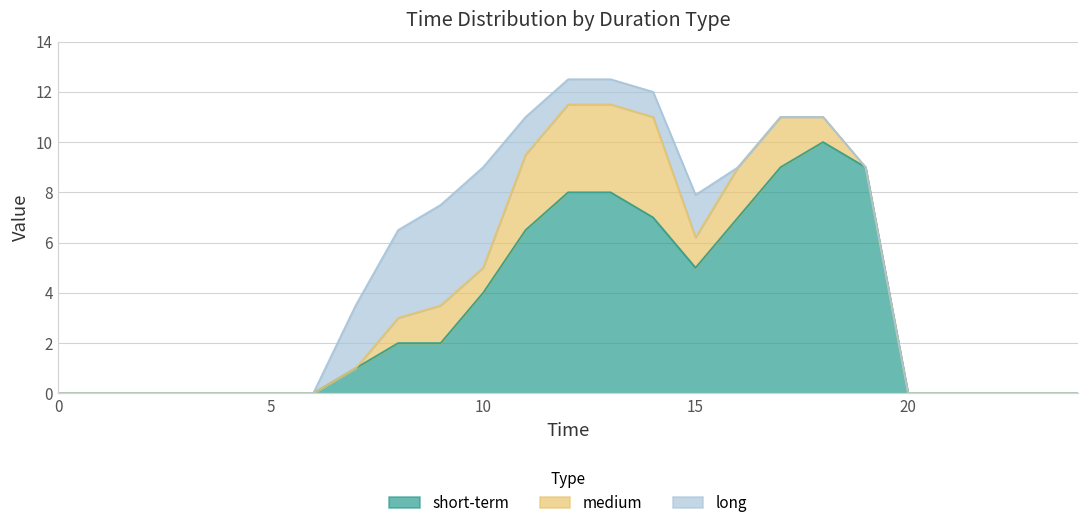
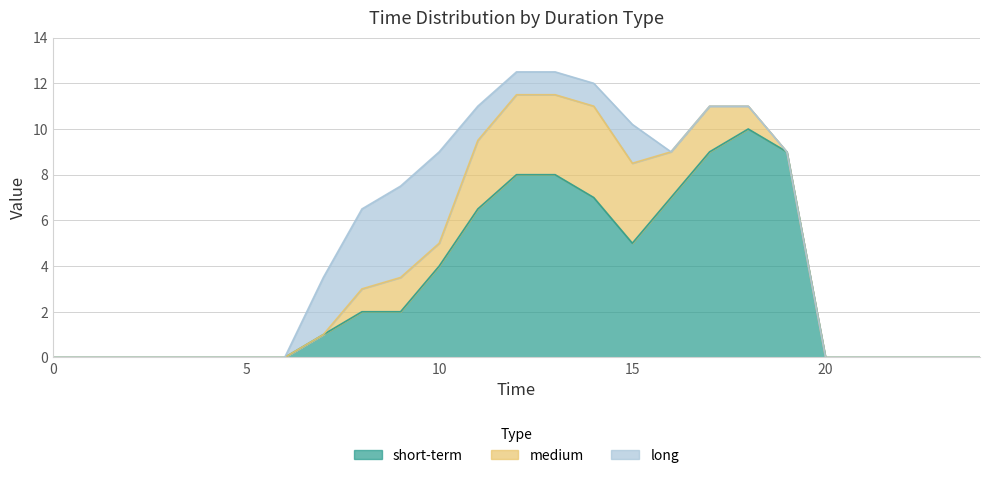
  {
    "short-term": {
      "10": 4.0,
      "15": 5.0
    },
    "medium": {
      "10": 1.0,
-     "15": 1.2
+     "15": 3.5
    },
    "long": {
      "10": 4.0,
      "15": 1.7
    }
  }
